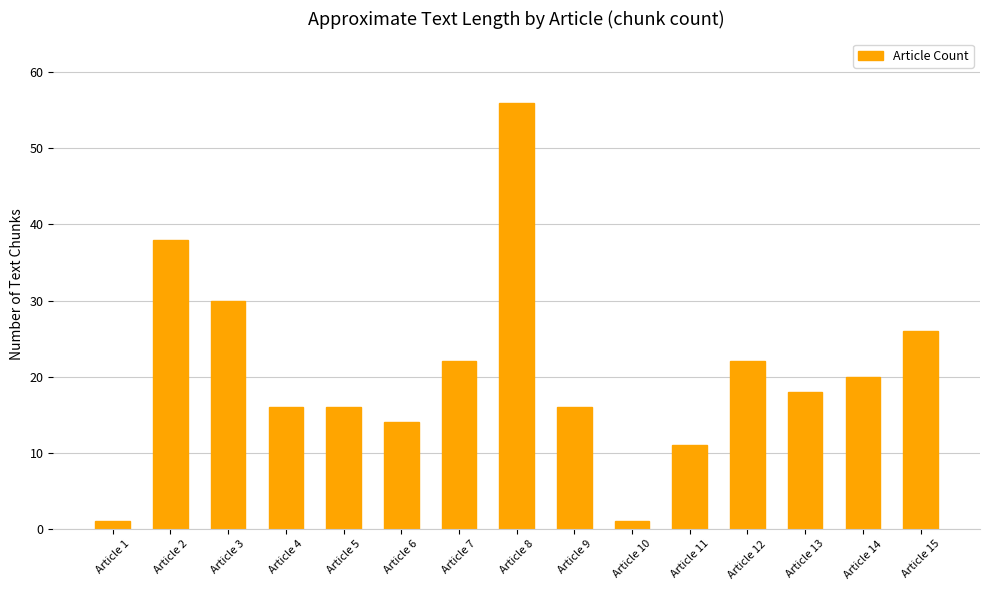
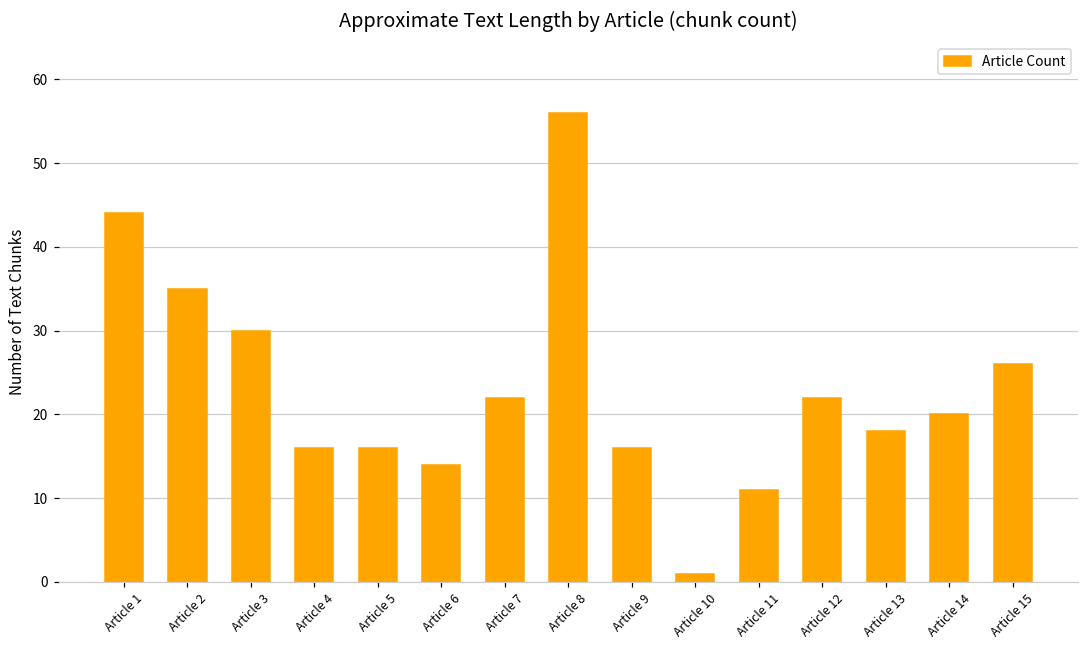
  {
-   "Article 1": 1,
-   "Article 2": 38,
+   "Article 1": 44,
+   "Article 2": 35,
    "Article 3": 30,
    "Article 4": 16,
    "Article 5": 16,
    "Article 6": 14,
    "Article 7": 22,
    "Article 8": 56,
    "Article 9": 16,
    "Article 10": 1,
    "Article 11": 11,
    "Article 12": 22,
    "Article 13": 18,
    "Article 14": 20,
    "Article 15": 26
  }
